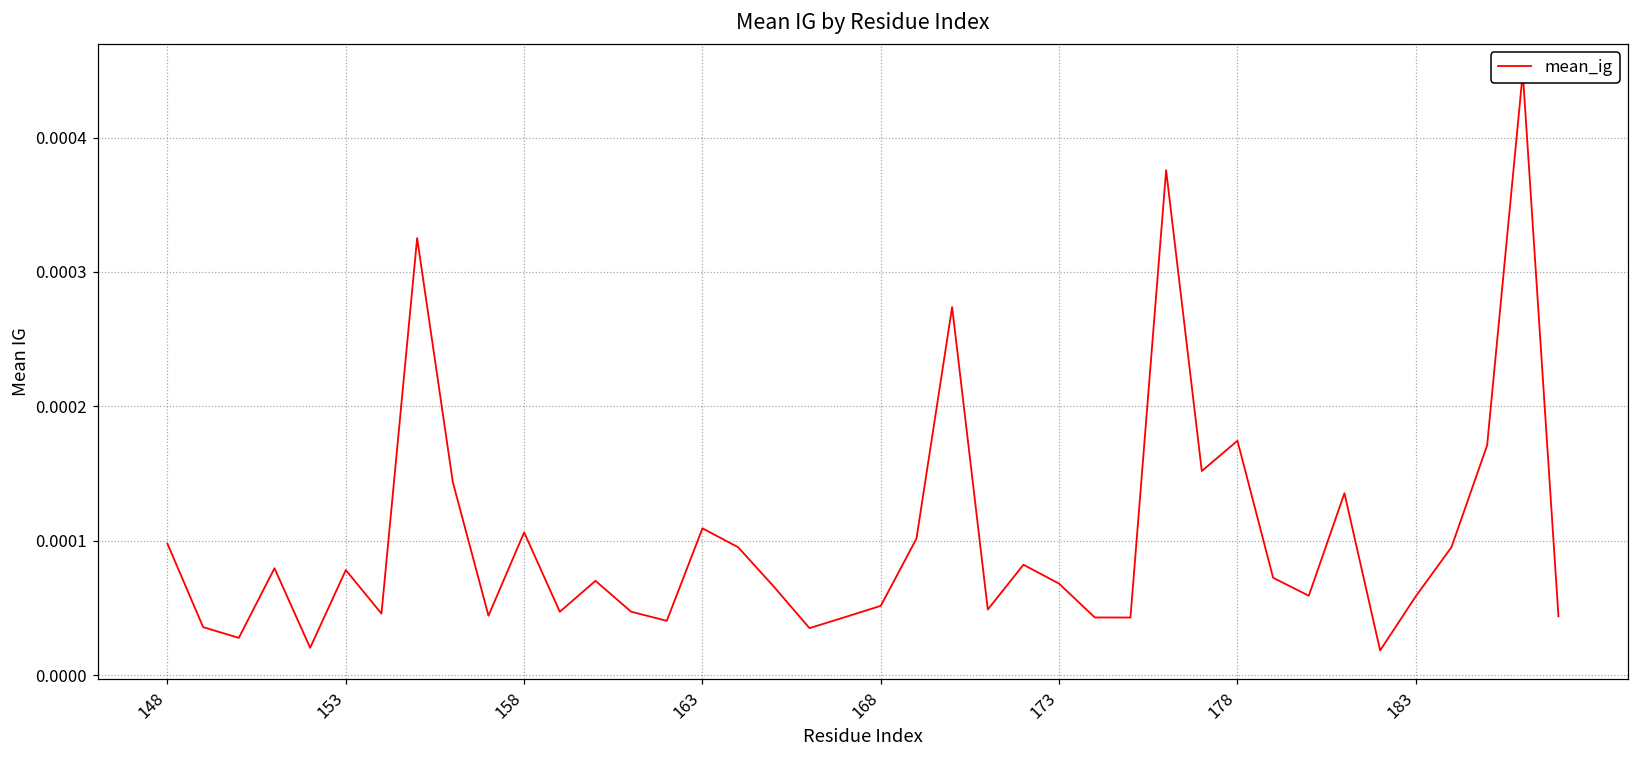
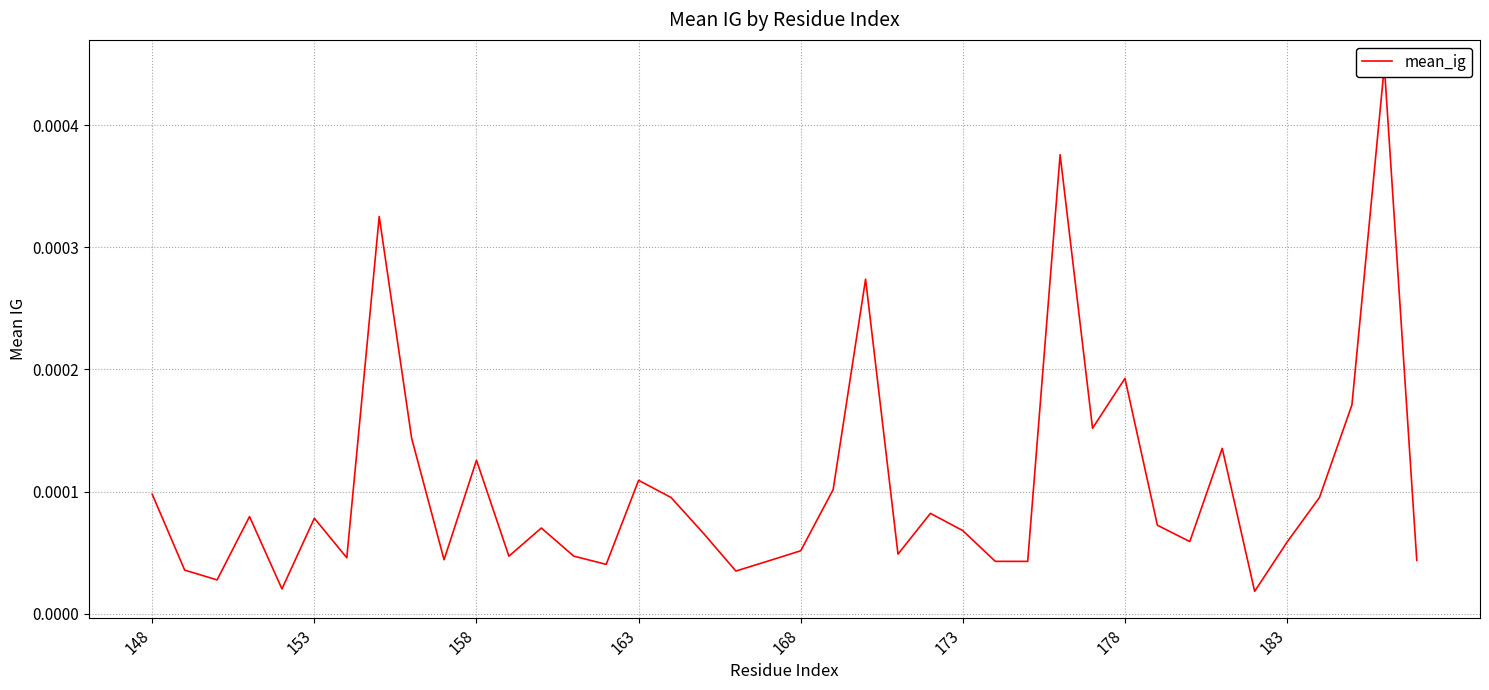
  {
    "148": 0.000098,
    "153": 0.000078,
-   "158": 0.000106,
+   "158": 0.000126,
    "163": 0.000109,
    "168": 0.000052,
    "173": 0.000068,
-   "178": 0.000174,
+   "178": 0.000193,
    "183": 0.000059
  }
